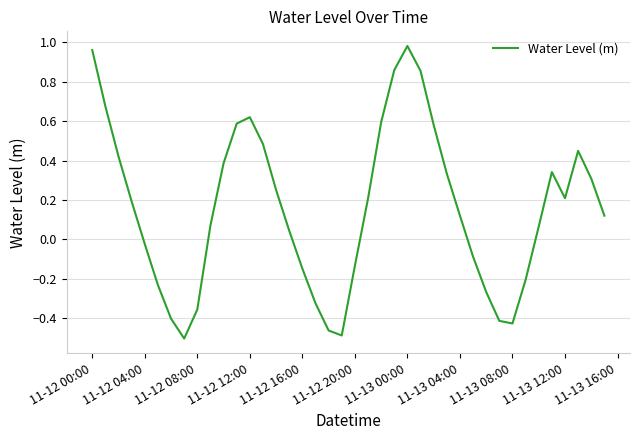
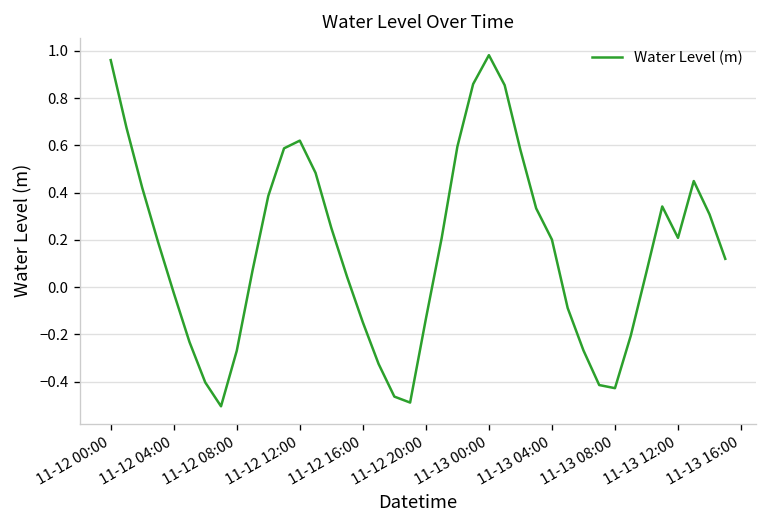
  {
    "11-12 00:00": 0.96,
    "11-12 04:00": -0.02,
-   "11-12 08:00": -0.36,
+   "11-12 08:00": -0.27,
    "11-12 12:00": 0.62,
    "11-12 16:00": -0.15,
    "11-12 20:00": -0.13,
    "11-13 00:00": 0.98,
-   "11-13 04:00": 0.12,
+   "11-13 04:00": 0.20,
    "11-13 08:00": -0.43,
    "11-13 12:00": 0.21
  }
